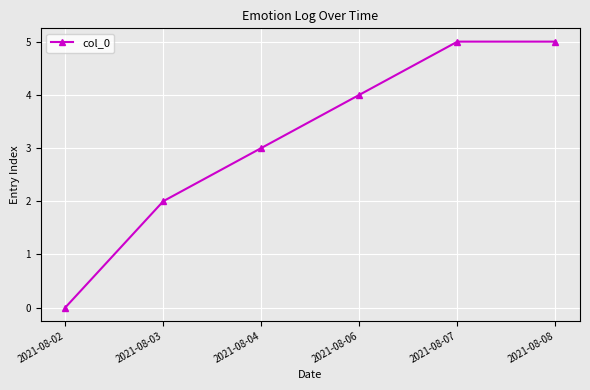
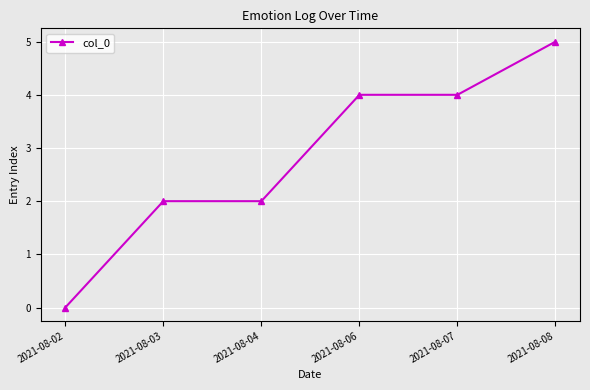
  {
    "2021-08-02": 0,
    "2021-08-03": 2,
-   "2021-08-04": 3,
+   "2021-08-04": 2,
    "2021-08-06": 4,
-   "2021-08-07": 5,
+   "2021-08-07": 4,
    "2021-08-08": 5
  }
